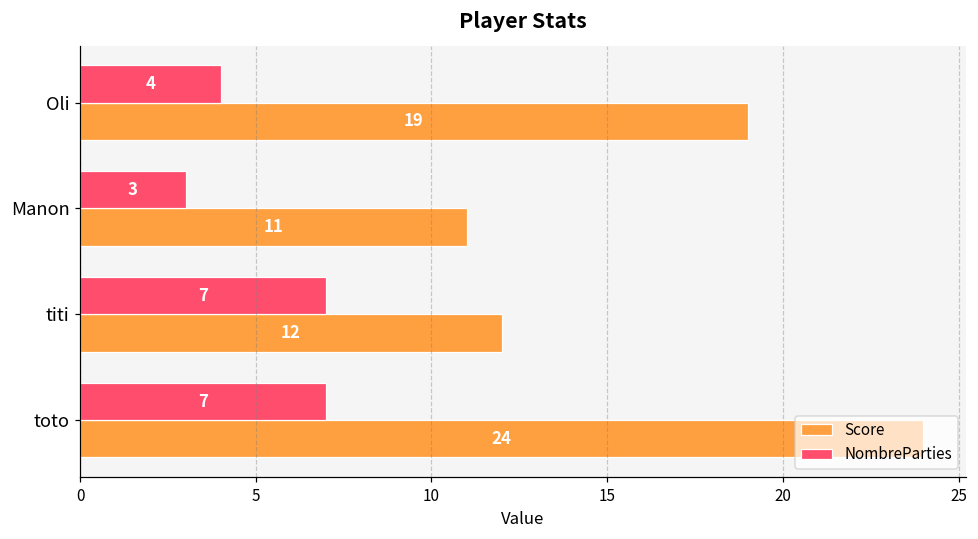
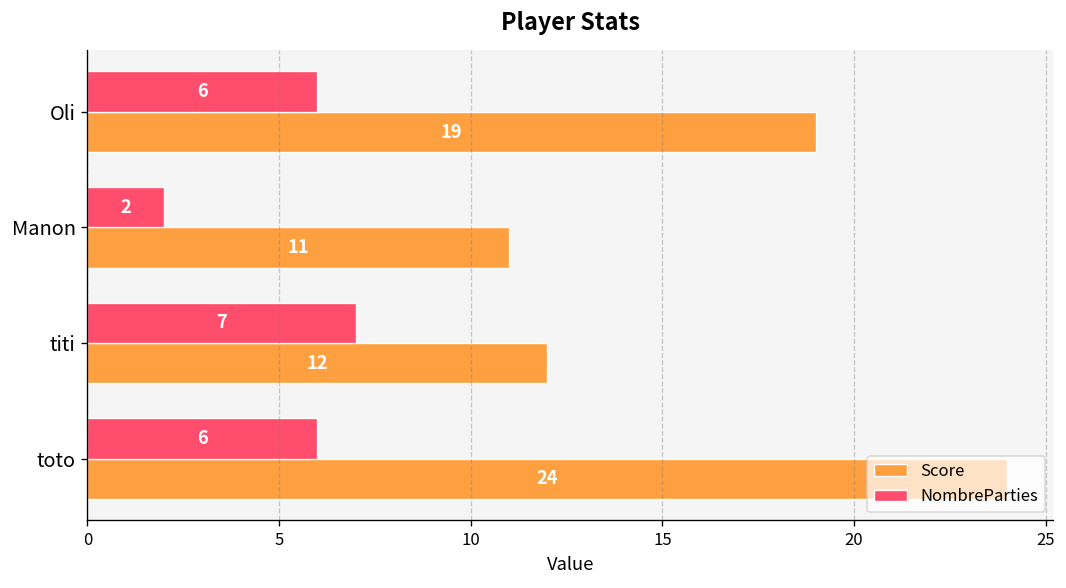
  {
    "Score": {
      "Oli": 19,
      "Manon": 11,
      "titi": 12
    },
    "NombreParties": {
-     "Oli": 4,
-     "Manon": 3,
+     "Oli": 6,
+     "Manon": 2,
      "titi": 7,
-     "toto": 7
+     "toto": 6
    }
  }
